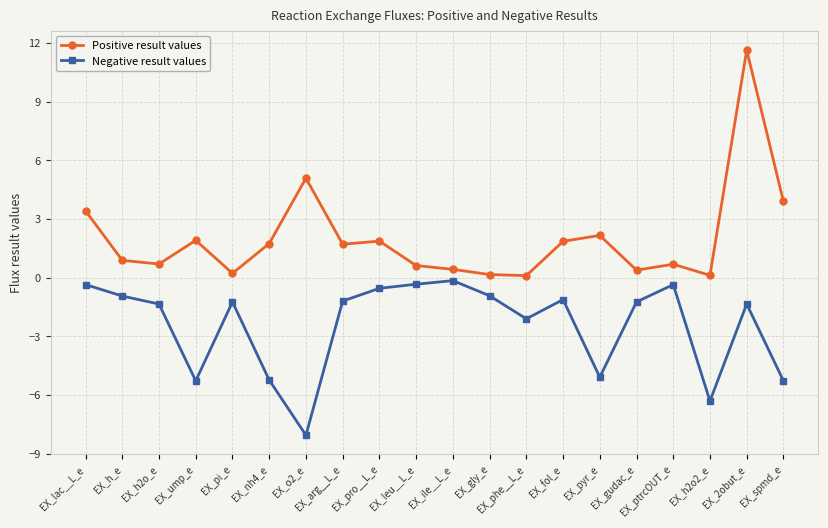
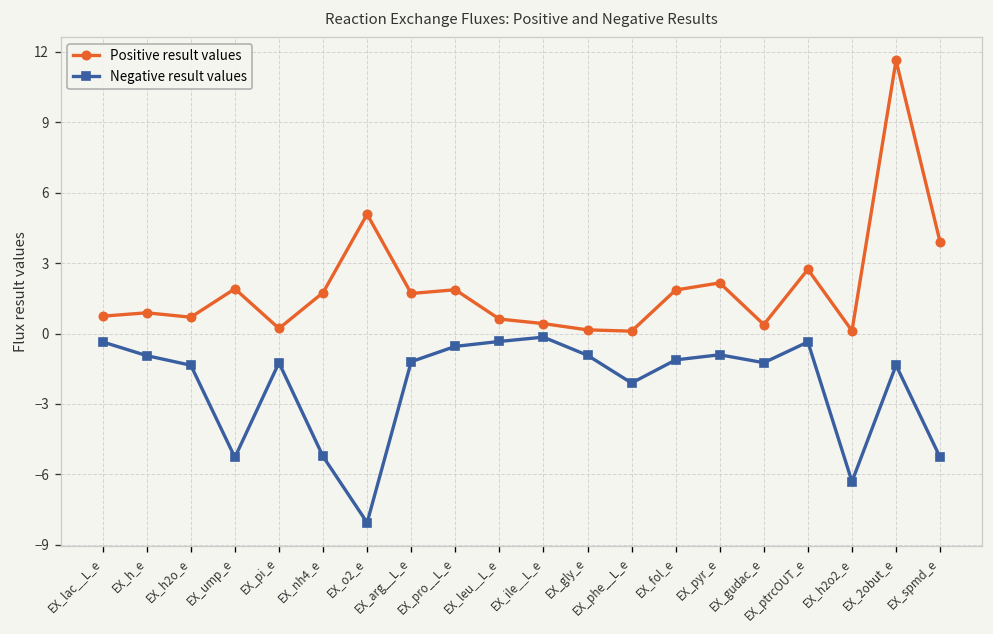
  {
    "Positive result values": {
-     "EX_lac__L_e": 3.4,
+     "EX_lac__L_e": 0.7,
      "EX_h_e": 0.9,
      "EX_h2o_e": 0.7,
      "EX_ump_e": 1.9,
      "EX_pi_e": 0.2,
      "EX_nh4_e": 1.7,
      "EX_o2_e": 5.1,
      "EX_arg__L_e": 1.7,
      "EX_pro__L_e": 1.9,
      "EX_leu__L_e": 0.6,
      "EX_ile__L_e": 0.4,
      "EX_gly_e": 0.2,
      "EX_phe__L_e": 0.1,
      "EX_fol_e": 1.9,
      "EX_pyr_e": 2.2,
      "EX_gudac_e": 0.4,
-     "EX_ptrcOUT_e": 0.7,
+     "EX_ptrcOUT_e": 2.7,
      "EX_h2o2_e": 0.1,
      "EX_2obut_e": 11.6,
      "EX_spmd_e": 3.9
    },
    "Negative result values": {
      "EX_lac__L_e": -0.4,
      "EX_h_e": -0.9,
      "EX_h2o_e": -1.4,
      "EX_ump_e": -5.3,
      "EX_pi_e": -1.2,
      "EX_nh4_e": -5.2,
      "EX_o2_e": -8.1,
      "EX_arg__L_e": -1.2,
      "EX_pro__L_e": -0.5,
      "EX_leu__L_e": -0.3,
      "EX_ile__L_e": -0.2,
      "EX_gly_e": -0.9,
      "EX_phe__L_e": -2.1,
      "EX_fol_e": -1.1,
-     "EX_pyr_e": -5.1,
+     "EX_pyr_e": -0.9,
      "EX_gudac_e": -1.2,
      "EX_ptrcOUT_e": -0.4,
      "EX_h2o2_e": -6.3,
      "EX_2obut_e": -1.4,
      "EX_spmd_e": -5.3
    }
  }
